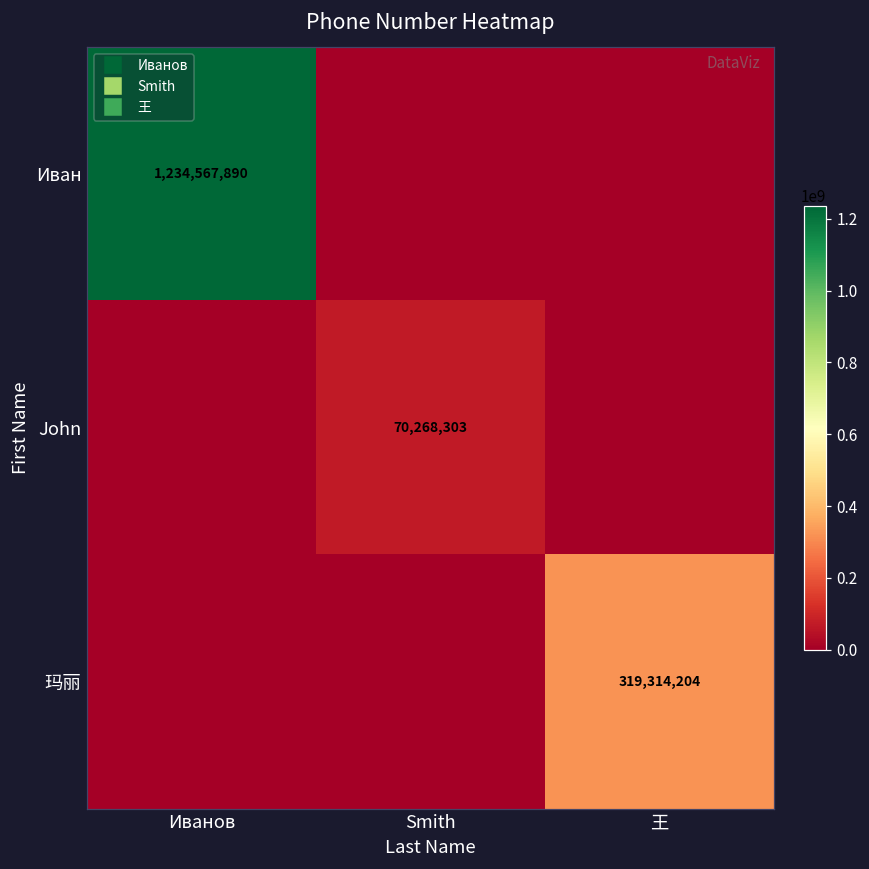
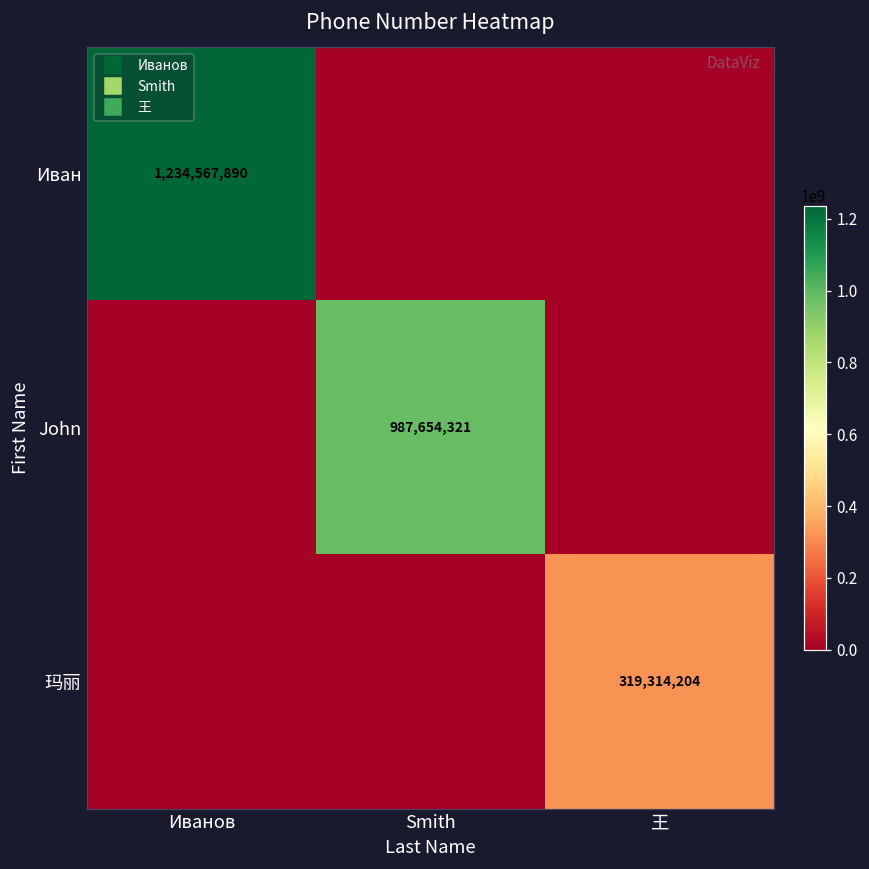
  {
    "Иван": {
      "Иванов": "1,234,567,890"
    },
    "John": {
-     "Smith": "70,268,303"
+     "Smith": "987,654,321"
    },
    "玛丽": {
      "王": "319,314,204"
    }
  }
